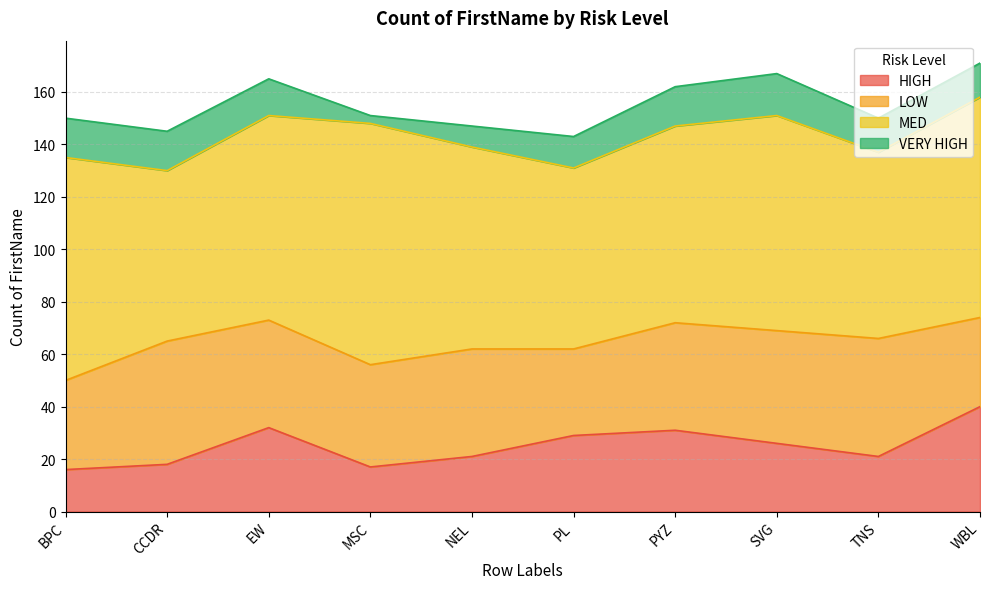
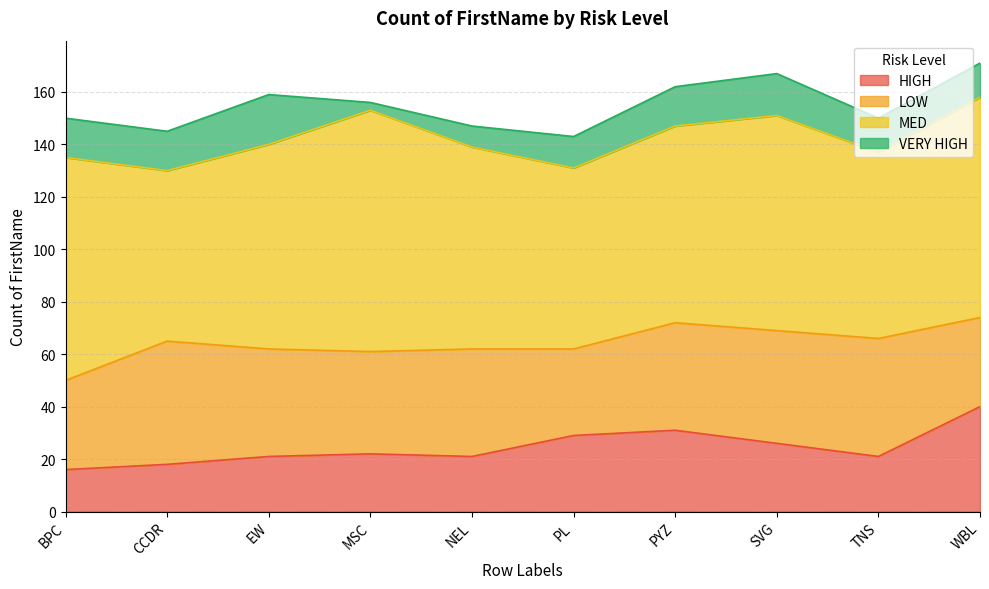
  {
    "HIGH": {
      "BPC": 16,
      "CCDR": 18,
-     "EW": 32,
-     "MSC": 17,
+     "EW": 21,
+     "MSC": 22,
      "NEL": 21,
      "PL": 29,
      "PYZ": 31,
      "SVG": 26,
      "TNS": 21,
      "WBL": 40
    },
    "VERY HIGH": {
      "BPC": 15,
      "CCDR": 15,
-     "EW": 14,
+     "EW": 19,
      "MSC": 3,
      "NEL": 8,
      "PL": 12,
      "PYZ": 15,
      "SVG": 16,
      "WBL": 13
    }
  }
